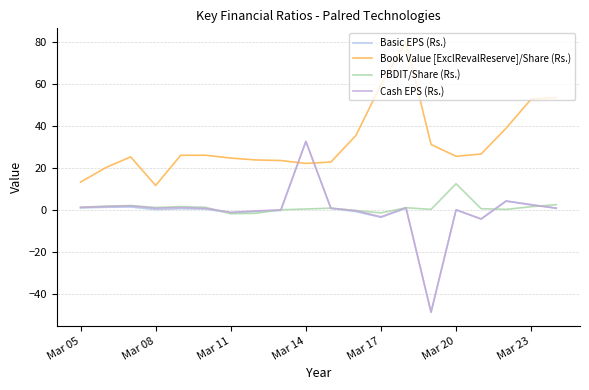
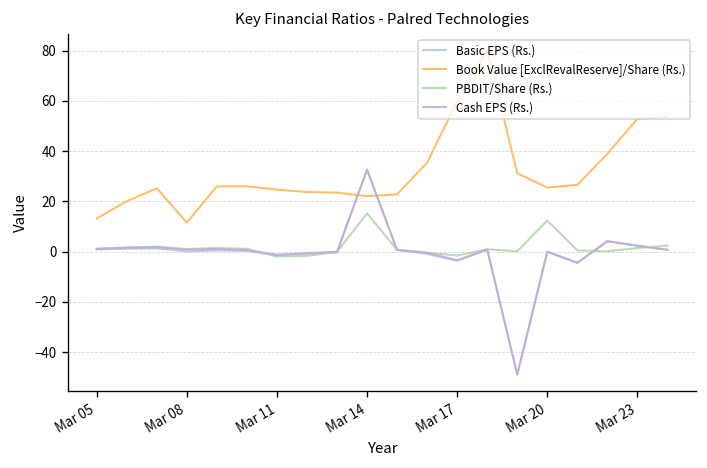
  {
    "Book Value [ExclRevalReserve]/Share (Rs.)": {
      "Mar 05": 13,
      "Mar 08": 12,
      "Mar 11": 25,
      "Mar 14": 22,
      "Mar 20": 26
    },
    "PBDIT/Share (Rs.)": {
-     "Mar 14": 0,
+     "Mar 14": 15,
      "Mar 17": -2,
      "Mar 20": 12
    }
  }
